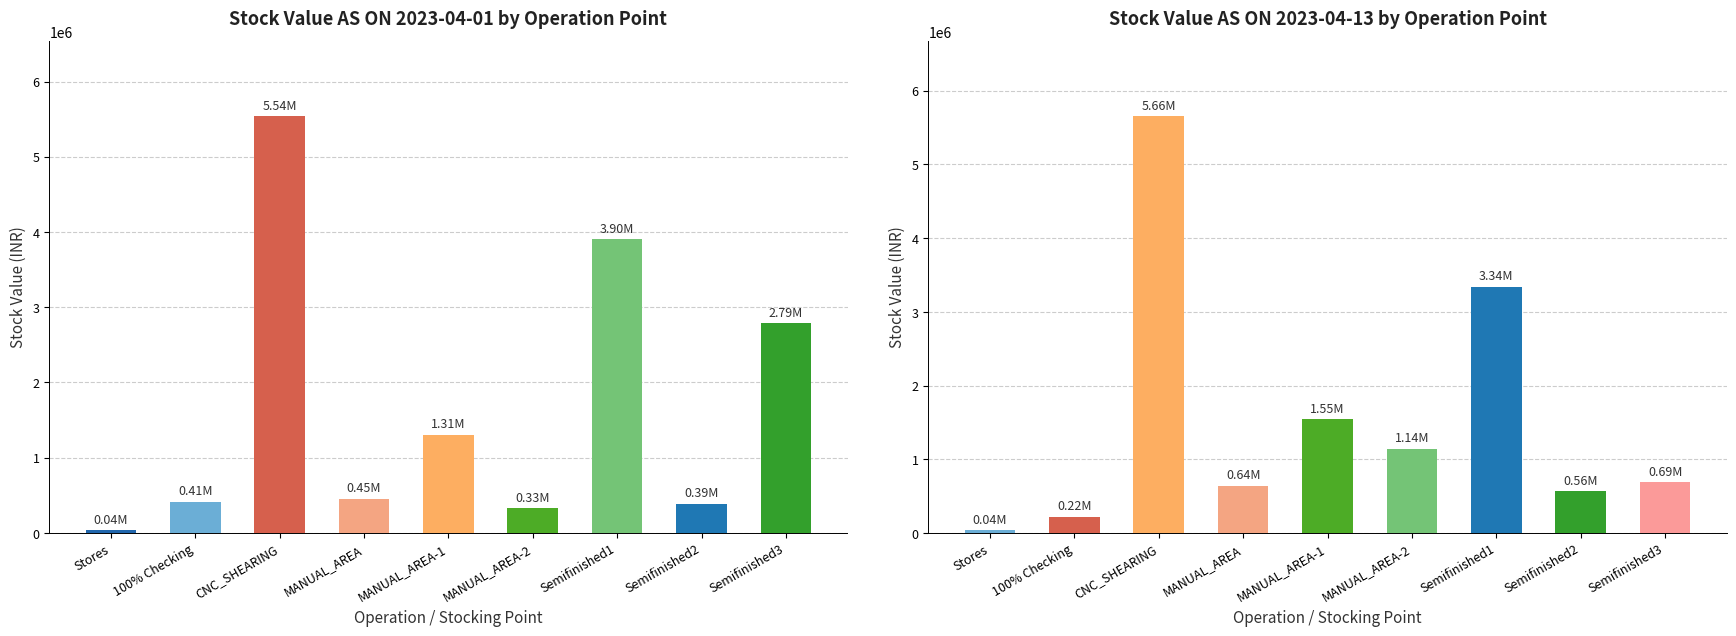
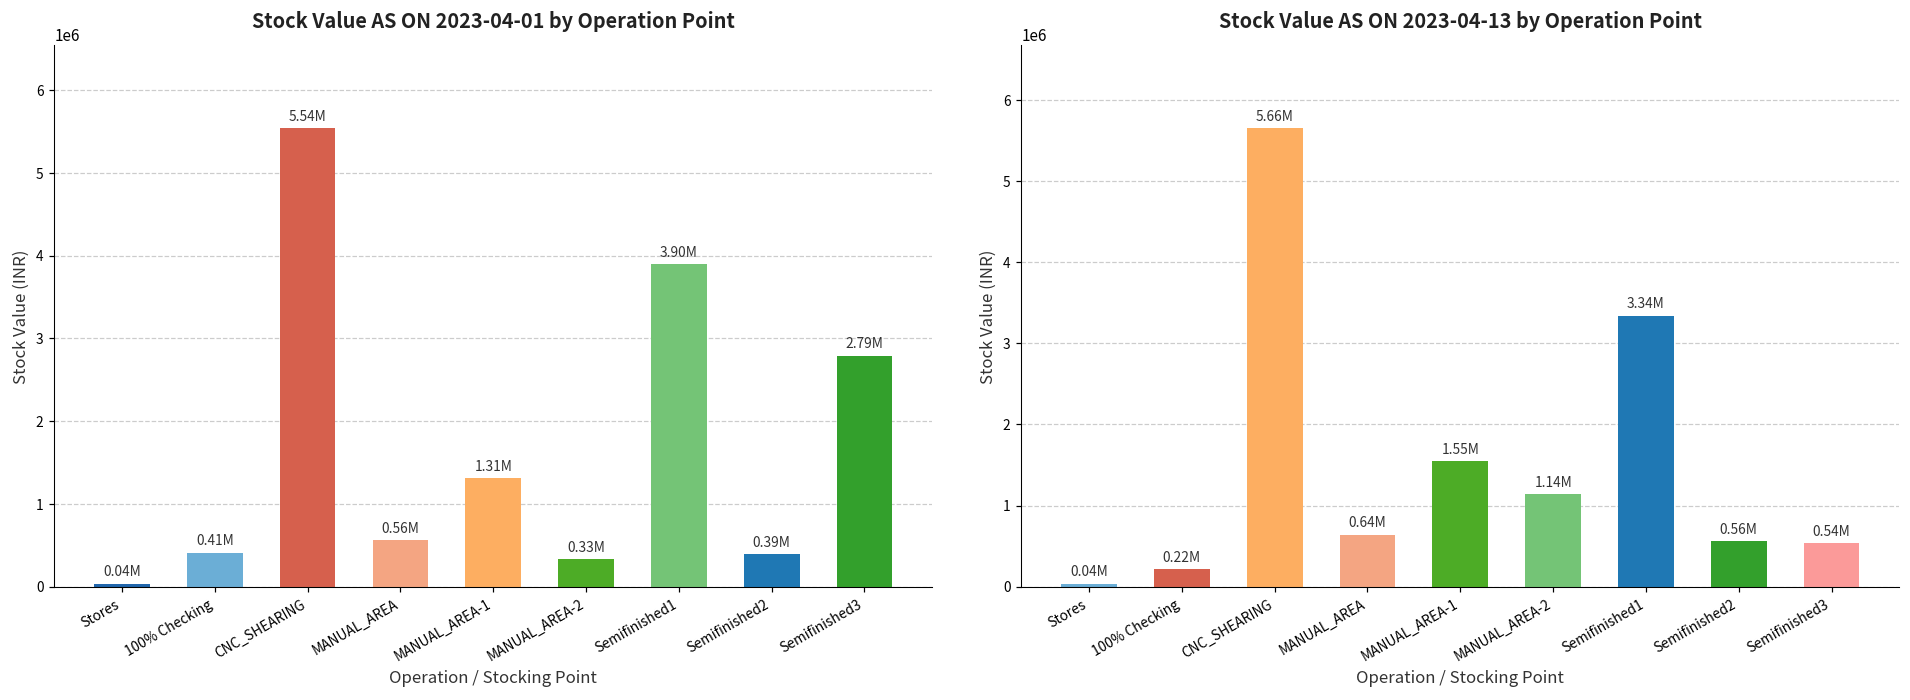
  {
    "Stock Value AS ON 2023-04-01 by Operation Point": {
      "Stores": "0.04M",
      "100% Checking": "0.41M",
      "CNC_SHEARING": "5.54M",
-     "MANUAL_AREA": "0.45M",
+     "MANUAL_AREA": "0.56M",
      "MANUAL_AREA-1": "1.31M",
      "MANUAL_AREA-2": "0.33M",
      "Semifinished1": "3.90M",
      "Semifinished2": "0.39M",
      "Semifinished3": "2.79M"
    },
    "Stock Value AS ON 2023-04-13 by Operation Point": {
      "Stores": "0.04M",
      "100% Checking": "0.22M",
      "CNC_SHEARING": "5.66M",
      "MANUAL_AREA": "0.64M",
      "MANUAL_AREA-1": "1.55M",
      "MANUAL_AREA-2": "1.14M",
      "Semifinished1": "3.34M",
      "Semifinished2": "0.56M",
-     "Semifinished3": "0.69M"
+     "Semifinished3": "0.54M"
    }
  }
